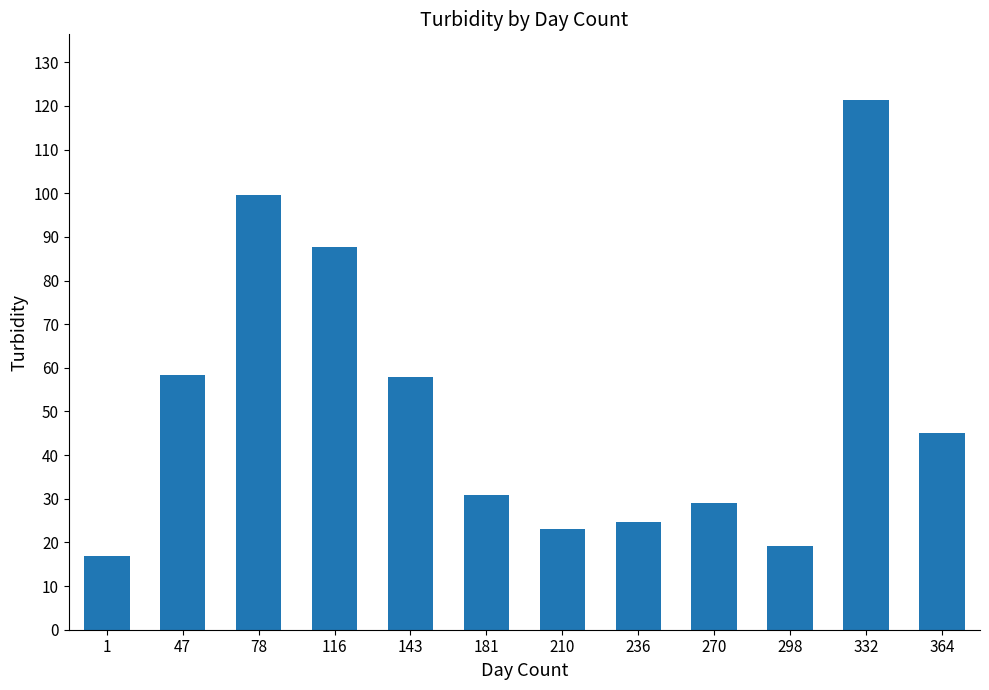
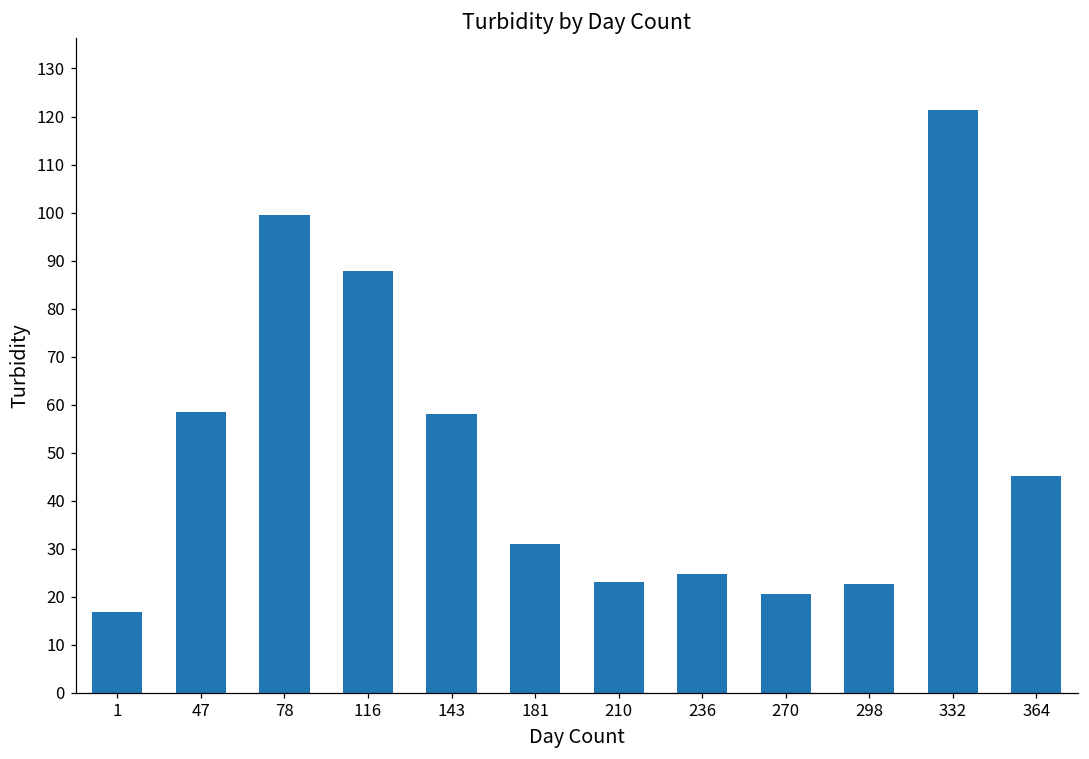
  {
    "1": 17,
    "47": 58,
    "78": 100,
    "116": 88,
    "143": 58,
    "181": 31,
    "210": 23,
    "236": 25,
-   "270": 29,
-   "298": 19,
+   "270": 21,
+   "298": 23,
    "332": 121,
    "364": 45
  }
